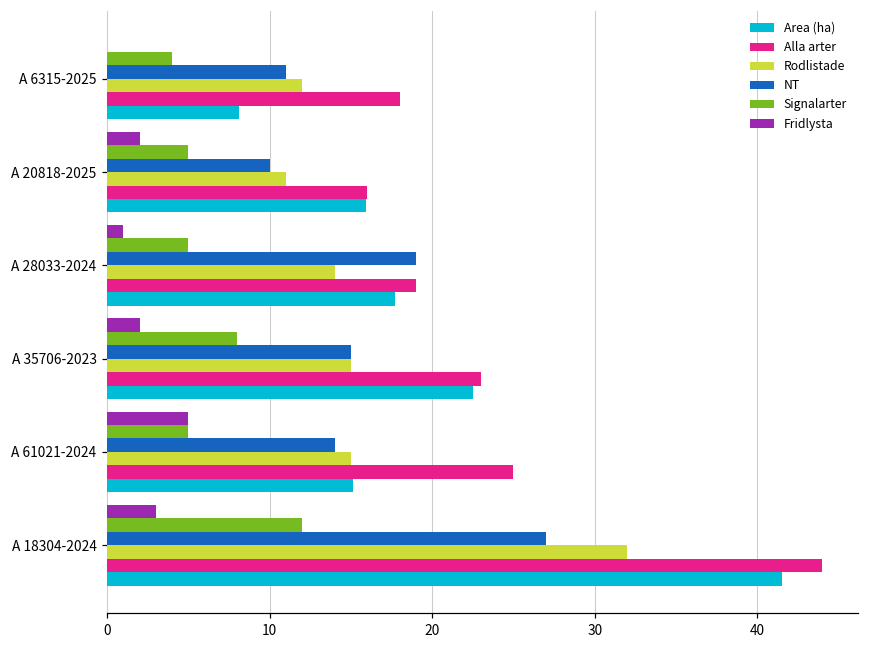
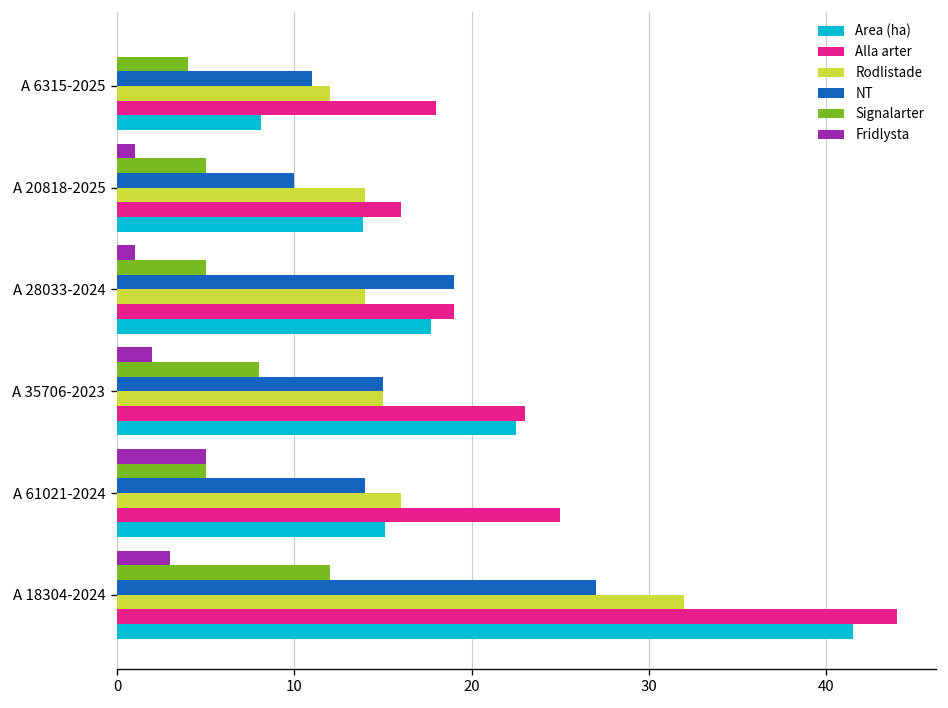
  {
    "Area (ha)": {
      "A 6315-2025": 8.1,
-     "A 20818-2025": 15.9,
+     "A 20818-2025": 13.9,
      "A 28033-2024": 17.7,
      "A 35706-2023": 22.5,
      "A 61021-2024": 15.1,
      "A 18304-2024": 41.5
    },
    "Alla arter": {
      "A 6315-2025": 18.0,
      "A 20818-2025": 16.0,
      "A 28033-2024": 19.0,
      "A 35706-2023": 23.0,
      "A 61021-2024": 25.0,
      "A 18304-2024": 44.0
    },
    "Rodlistade": {
      "A 6315-2025": 12,
-     "A 20818-2025": 11,
+     "A 20818-2025": 14,
      "A 28033-2024": 14,
      "A 35706-2023": 15,
-     "A 61021-2024": 15,
+     "A 61021-2024": 16,
      "A 18304-2024": 32
    },
    "NT": {
      "A 6315-2025": 11.0,
      "A 20818-2025": 10.0,
      "A 28033-2024": 19.0,
      "A 35706-2023": 15.0,
      "A 61021-2024": 14.0,
      "A 18304-2024": 27.0
    },
    "Signalarter": {
      "A 6315-2025": 4.0,
      "A 20818-2025": 5.0,
      "A 28033-2024": 5.0,
      "A 35706-2023": 8.0,
      "A 61021-2024": 5.0,
      "A 18304-2024": 12.0
    },
    "Fridlysta": {
      "A 6315-2025": 0,
-     "A 20818-2025": 2,
+     "A 20818-2025": 1,
      "A 28033-2024": 1,
      "A 35706-2023": 2,
      "A 61021-2024": 5,
      "A 18304-2024": 3
    }
  }
